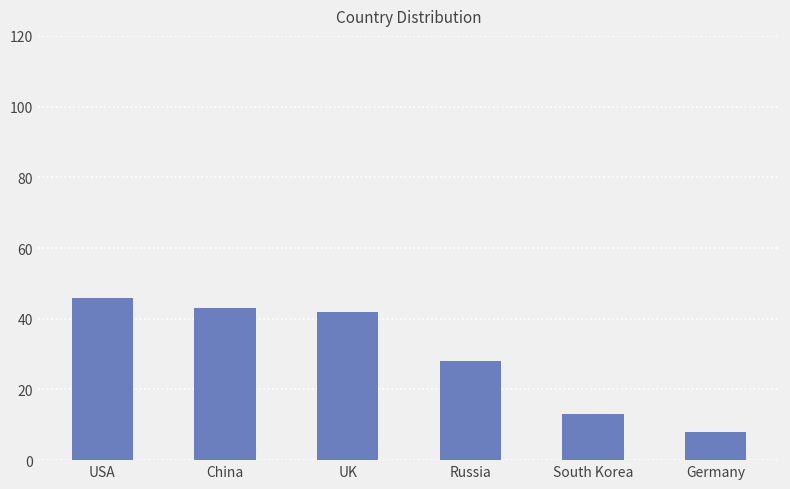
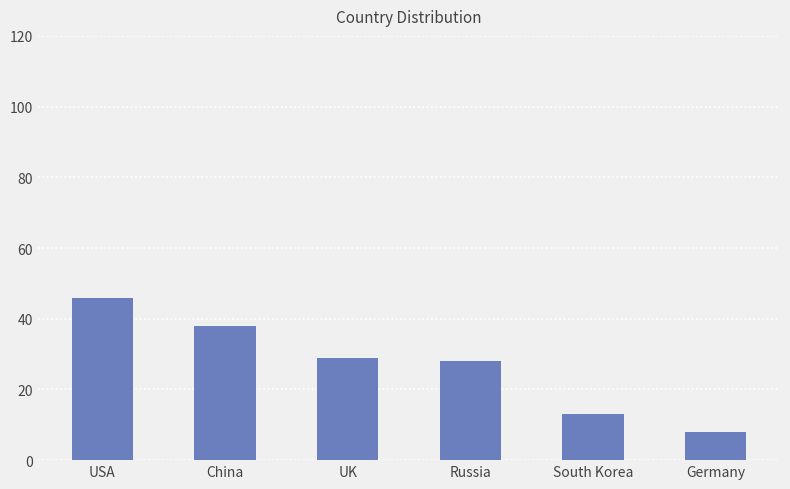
  {
    "USA": 46,
-   "China": 43,
-   "UK": 42,
+   "China": 38,
+   "UK": 29,
    "Russia": 28,
    "South Korea": 13,
    "Germany": 8
  }
